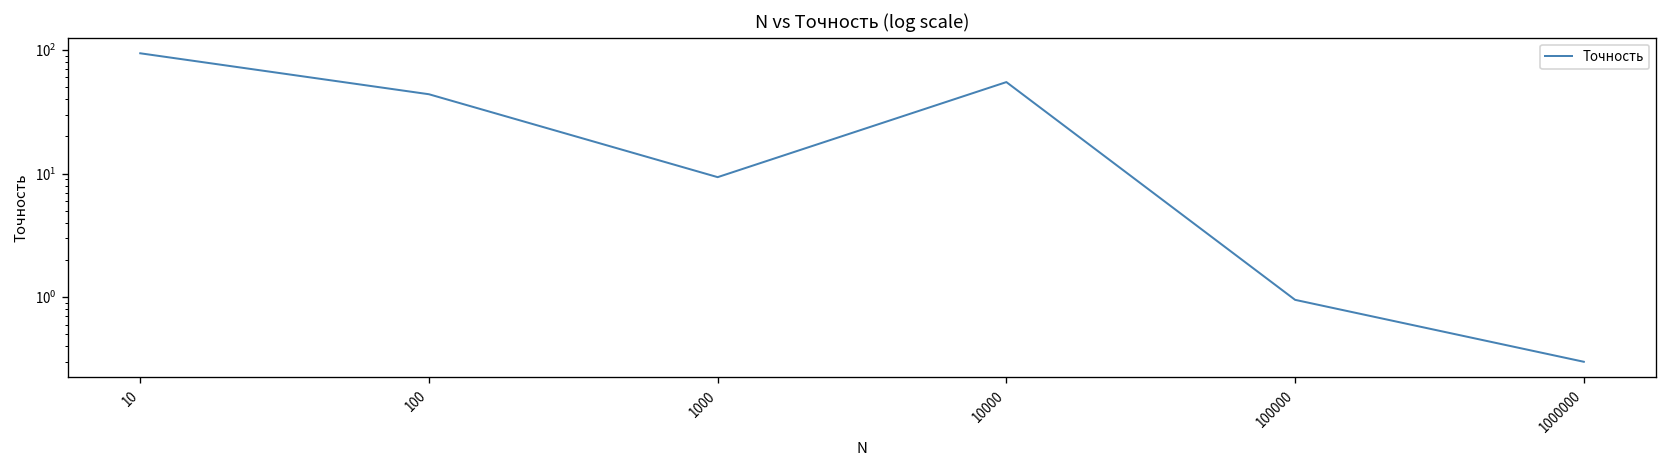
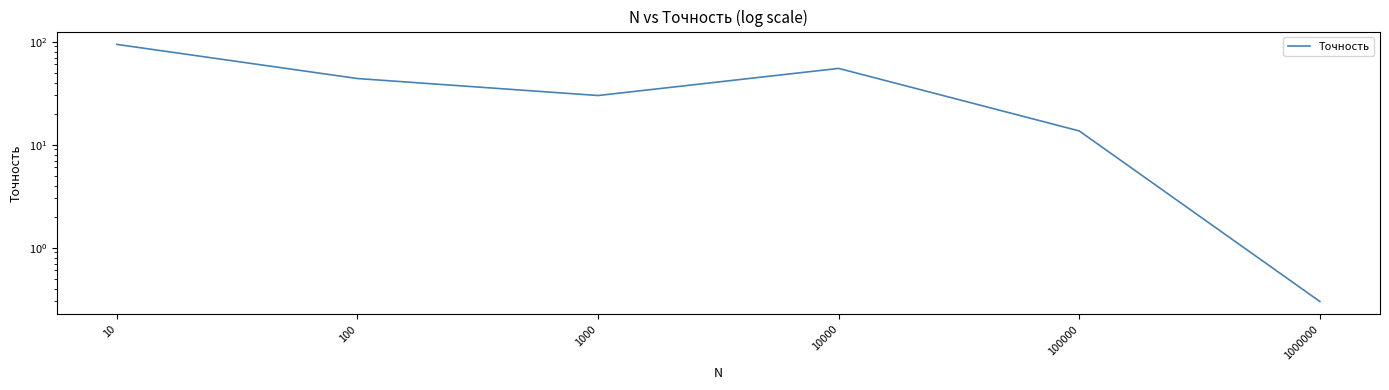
  {
    "10": 90,
    "100": 44,
-   "1000": 9,
+   "1000": 30,
    "10000": 50,
-   "100000": 1.0,
+   "100000": 14,
    "1000000": 0.3
  }
